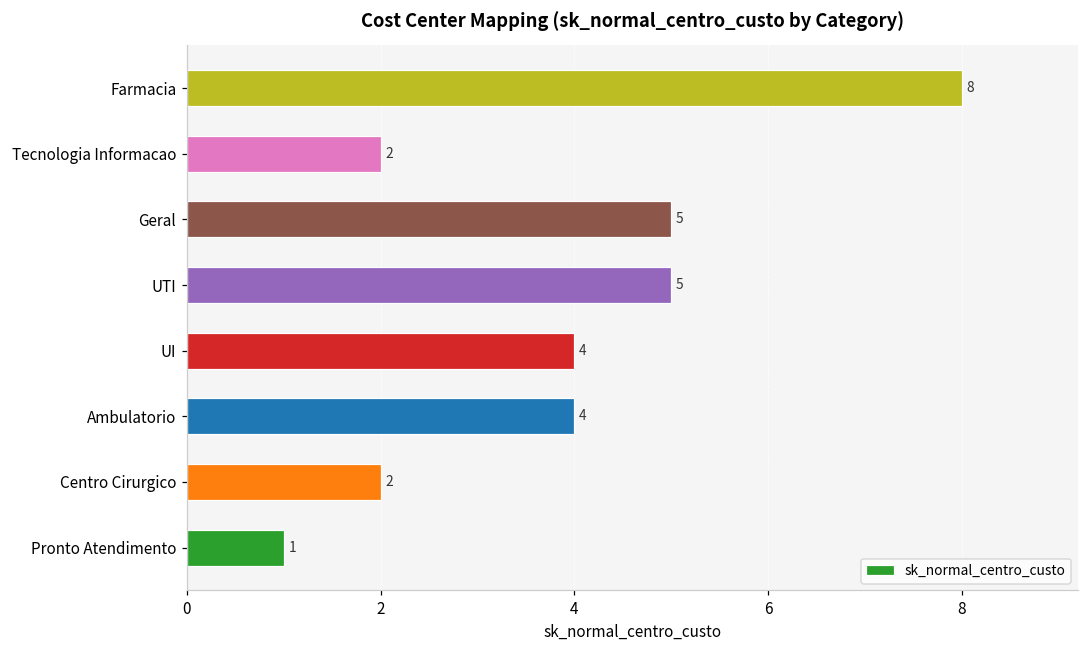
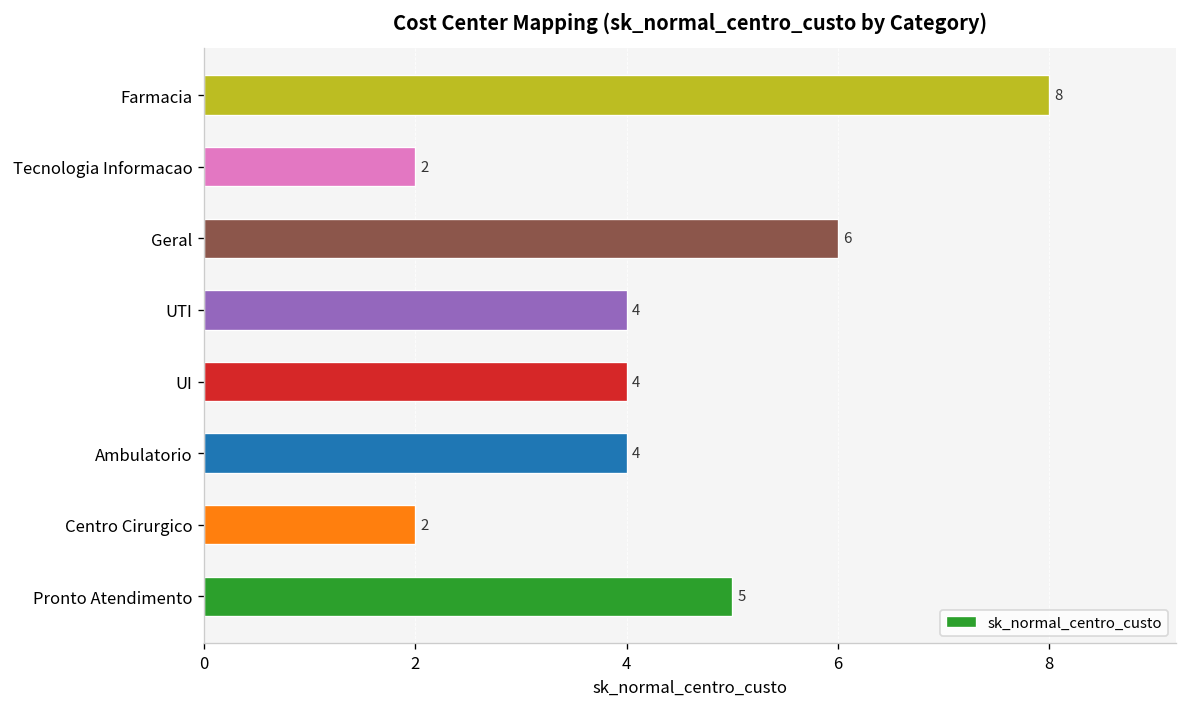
  {
    "Farmacia": 8,
    "Tecnologia Informacao": 2,
-   "Geral": 5,
-   "UTI": 5,
+   "Geral": 6,
+   "UTI": 4,
    "UI": 4,
    "Ambulatorio": 4,
    "Centro Cirurgico": 2,
-   "Pronto Atendimento": 1
+   "Pronto Atendimento": 5
  }
